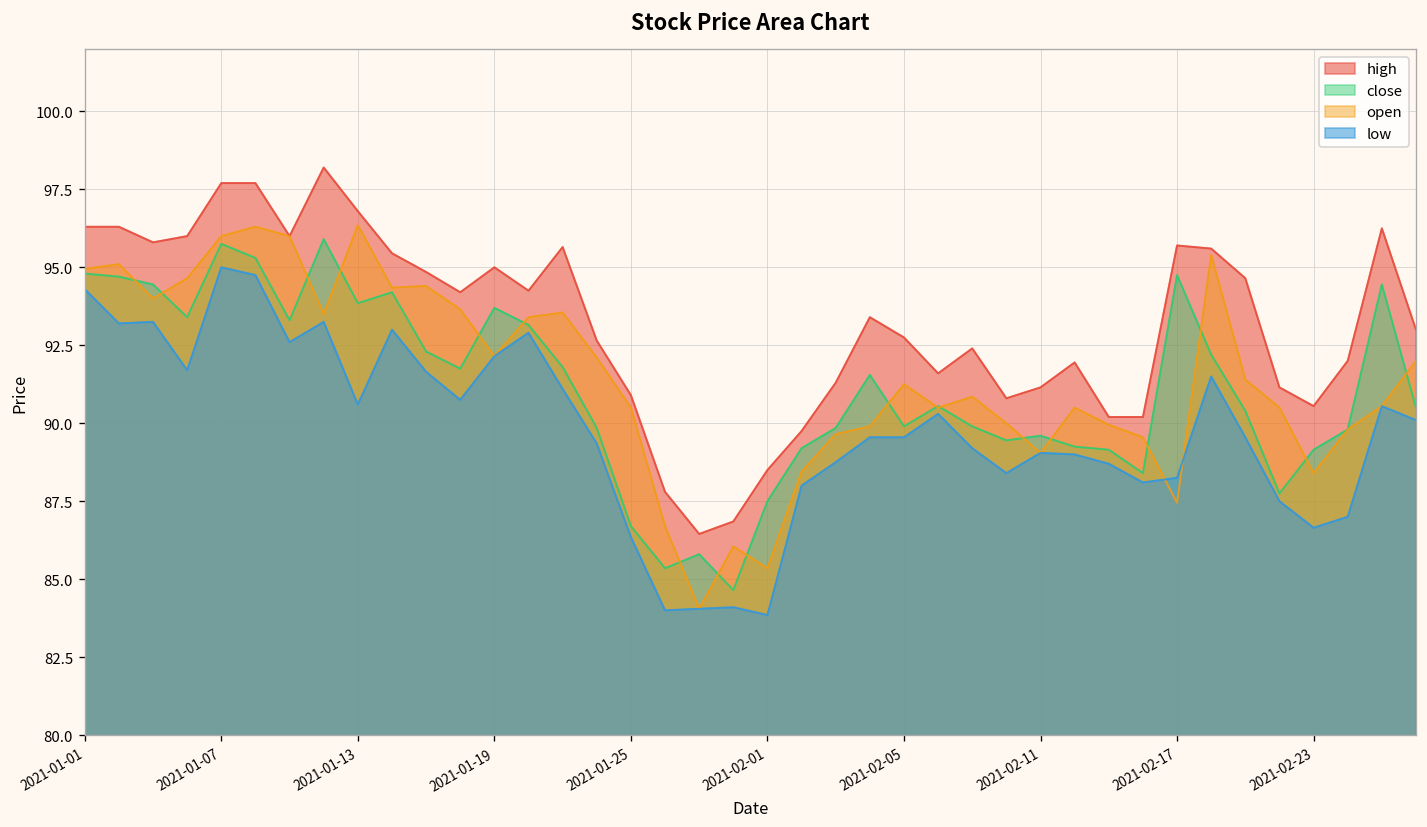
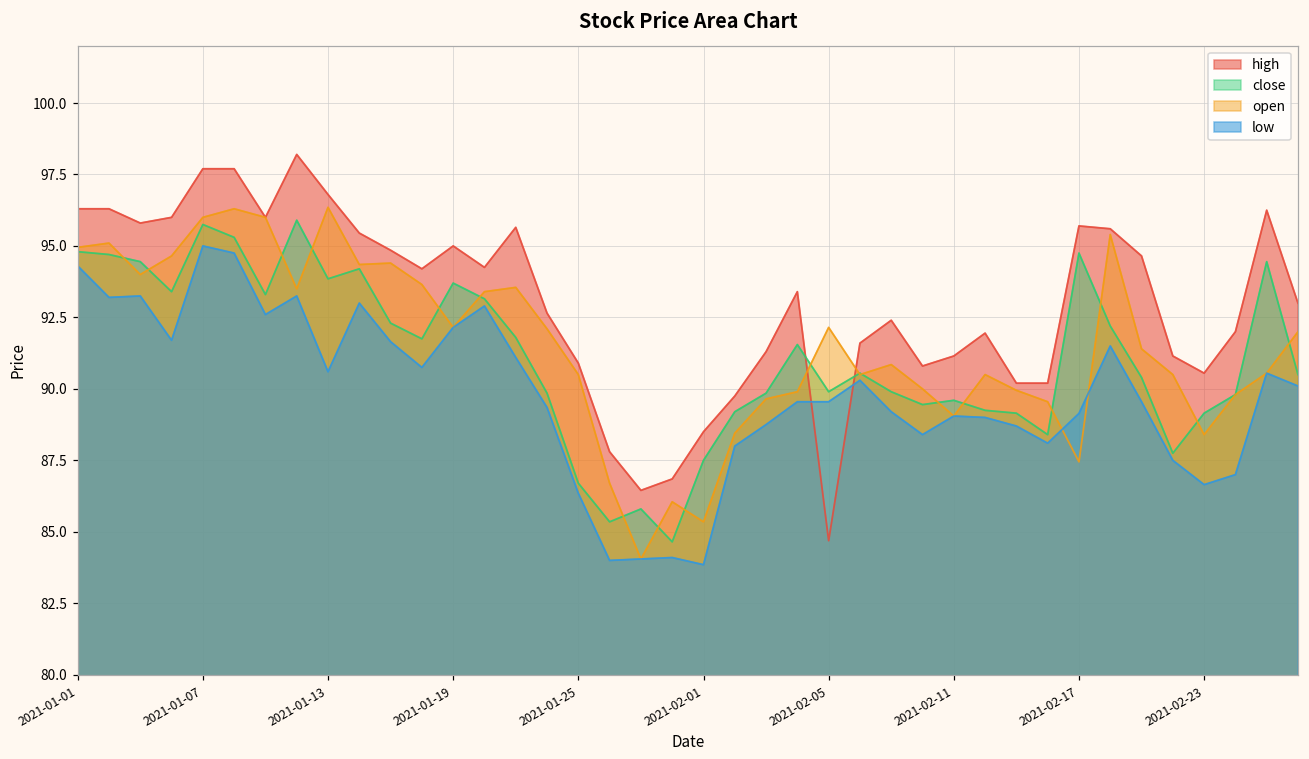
  {
    "high": {
      "2021-01-01": 96.3,
      "2021-01-07": 97.7,
      "2021-01-13": 96.8,
      "2021-01-19": 95.0,
      "2021-01-25": 90.9,
      "2021-02-01": 88.5,
-     "2021-02-05": 92.8,
+     "2021-02-05": 84.7,
      "2021-02-11": 91.2,
      "2021-02-17": 95.7,
      "2021-02-23": 90.6
    },
    "close": {
      "2021-01-01": 94.8,
      "2021-01-07": 95.8,
      "2021-01-13": 93.9,
      "2021-01-19": 93.7,
      "2021-01-25": 86.7,
      "2021-02-01": 87.5,
      "2021-02-05": 89.9,
      "2021-02-11": 89.6,
      "2021-02-17": 94.8,
      "2021-02-23": 89.2
    },
    "open": {
      "2021-01-01": 95.0,
      "2021-01-07": 96.0,
      "2021-01-13": 96.4,
      "2021-01-25": 90.5,
      "2021-02-01": 85.4,
-     "2021-02-05": 91.3,
+     "2021-02-05": 92.2,
      "2021-02-17": 87.5,
      "2021-02-23": 88.4
    },
    "low": {
      "2021-01-01": 94.3,
      "2021-01-07": 95.0,
      "2021-01-13": 90.6,
      "2021-01-25": 86.4,
      "2021-02-01": 83.9,
      "2021-02-05": 89.6,
-     "2021-02-17": 88.3,
+     "2021-02-17": 89.1,
      "2021-02-23": 86.7
    }
  }
